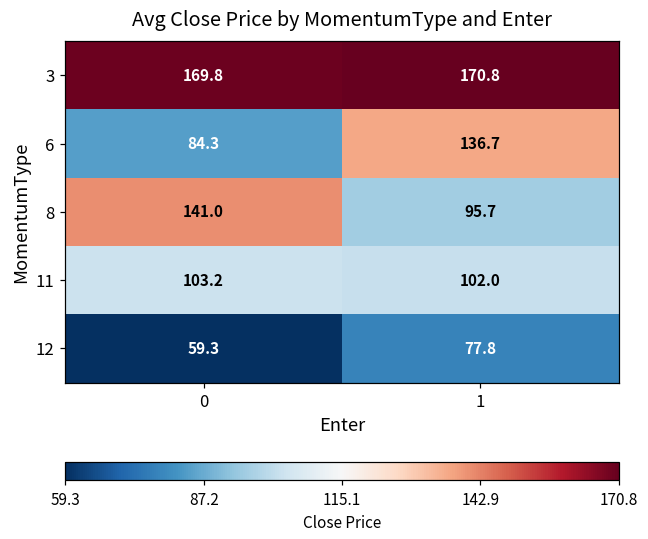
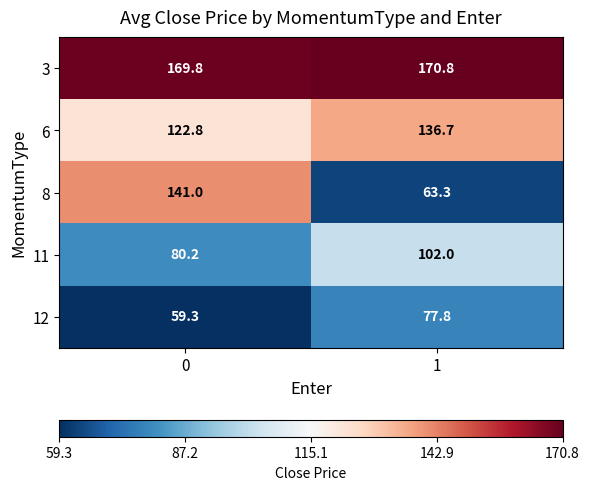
  {
    "3": {
      "0": 169.8,
      "1": 170.8
    },
    "6": {
-     "0": 84.3,
+     "0": 122.8,
      "1": 136.7
    },
    "8": {
      "0": 141.0,
-     "1": 95.7
+     "1": 63.3
    },
    "11": {
-     "0": 103.2,
+     "0": 80.2,
      "1": 102.0
    },
    "12": {
      "0": 59.3,
      "1": 77.8
    }
  }
